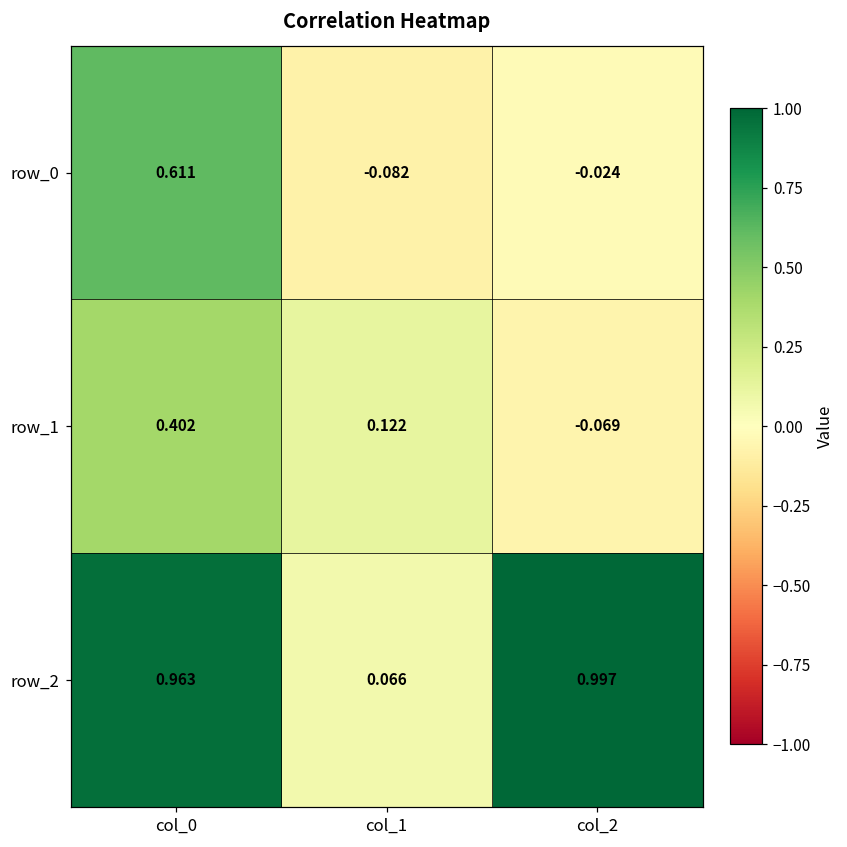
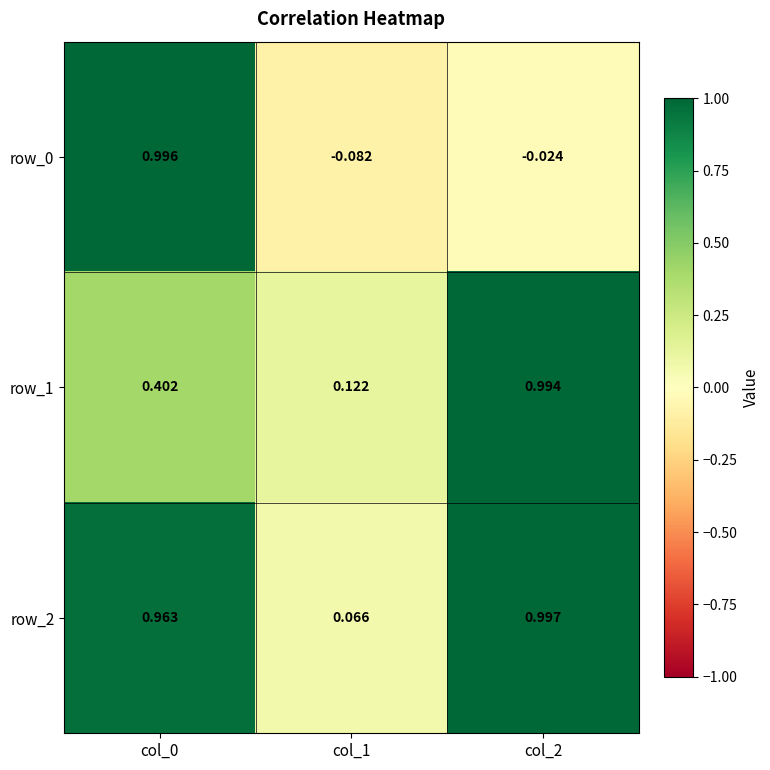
  {
    "row_0": {
-     "col_0": 0.611,
+     "col_0": 0.996,
      "col_1": -0.082,
      "col_2": -0.024
    },
    "row_1": {
      "col_0": 0.402,
      "col_1": 0.122,
-     "col_2": -0.069
+     "col_2": 0.994
    },
    "row_2": {
      "col_0": 0.963,
      "col_1": 0.066,
      "col_2": 0.997
    }
  }
